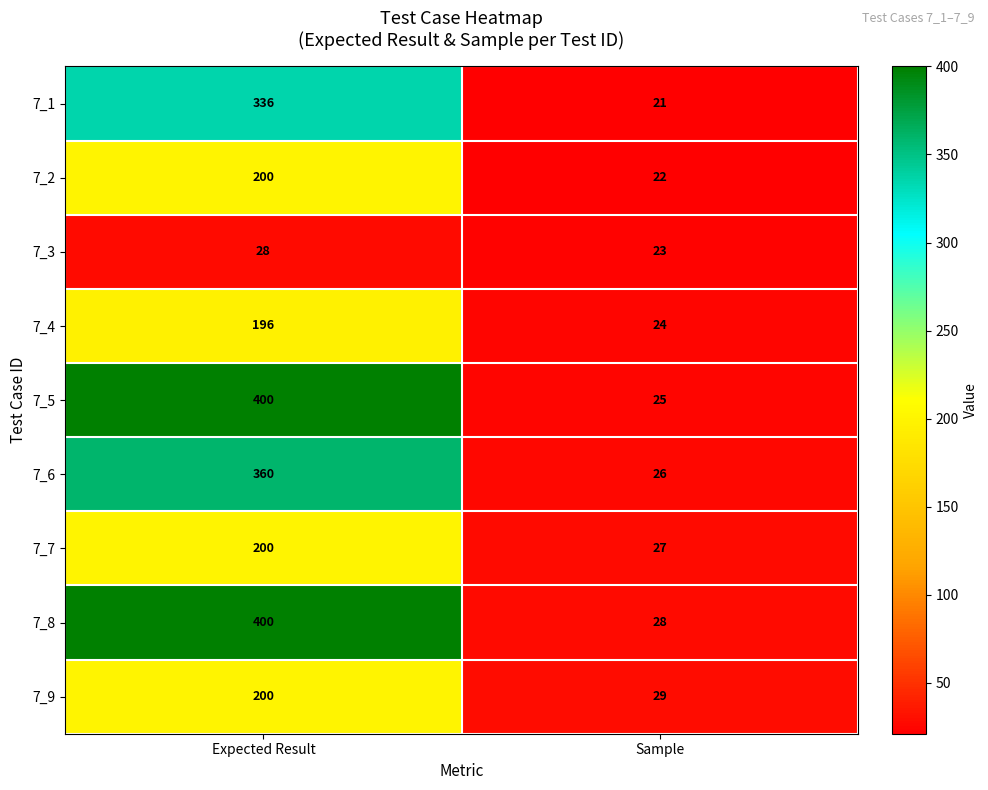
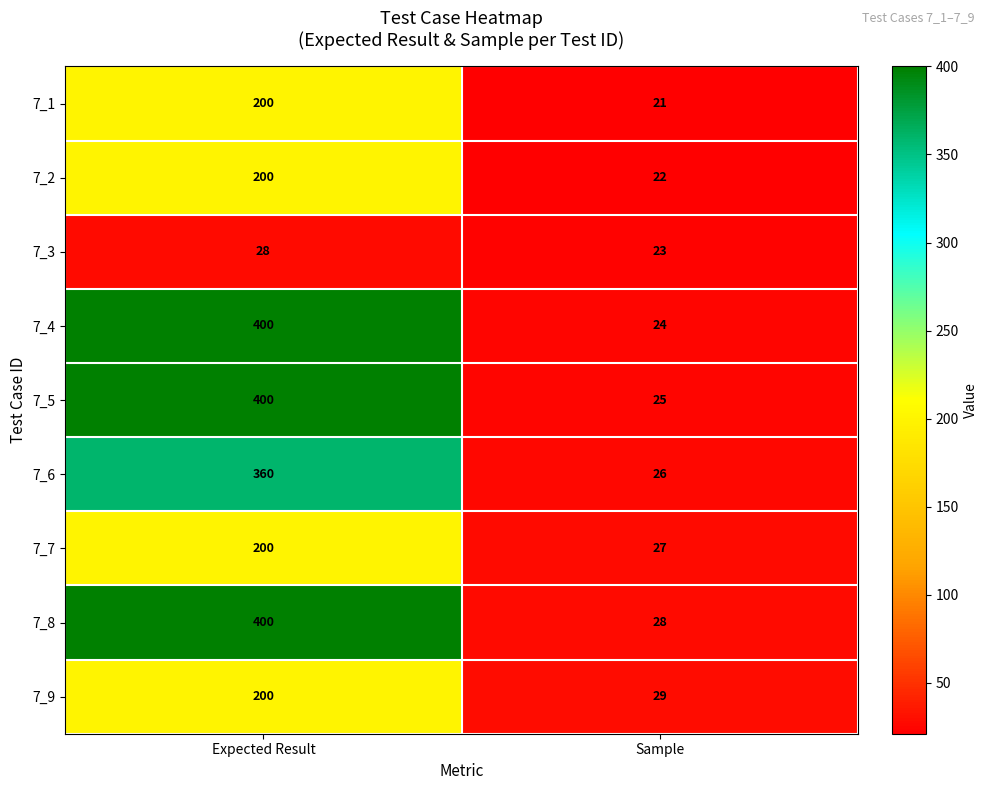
  {
    "7_1": {
-     "Expected Result": 336,
+     "Expected Result": 200,
      "Sample": 21
    },
    "7_2": {
      "Expected Result": 200,
      "Sample": 22
    },
    "7_3": {
      "Expected Result": 28,
      "Sample": 23
    },
    "7_4": {
-     "Expected Result": 196,
+     "Expected Result": 400,
      "Sample": 24
    },
    "7_5": {
      "Expected Result": 400,
      "Sample": 25
    },
    "7_6": {
      "Expected Result": 360,
      "Sample": 26
    },
    "7_7": {
      "Expected Result": 200,
      "Sample": 27
    },
    "7_8": {
      "Expected Result": 400,
      "Sample": 28
    },
    "7_9": {
      "Expected Result": 200,
      "Sample": 29
    }
  }
